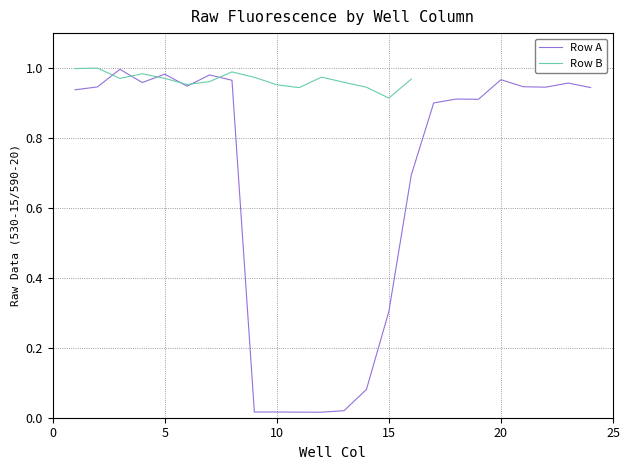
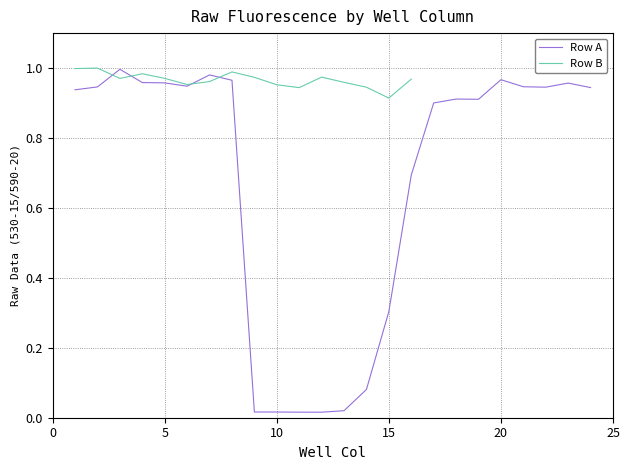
  {
    "Row A": {
-     "5": 0.98,
+     "5": 0.96,
      "10": 0.02,
      "15": 0.30,
      "20": 0.97
    },
    "Row B": {
      "5": 0.97,
      "10": 0.95,
      "15": 0.91
    }
  }
